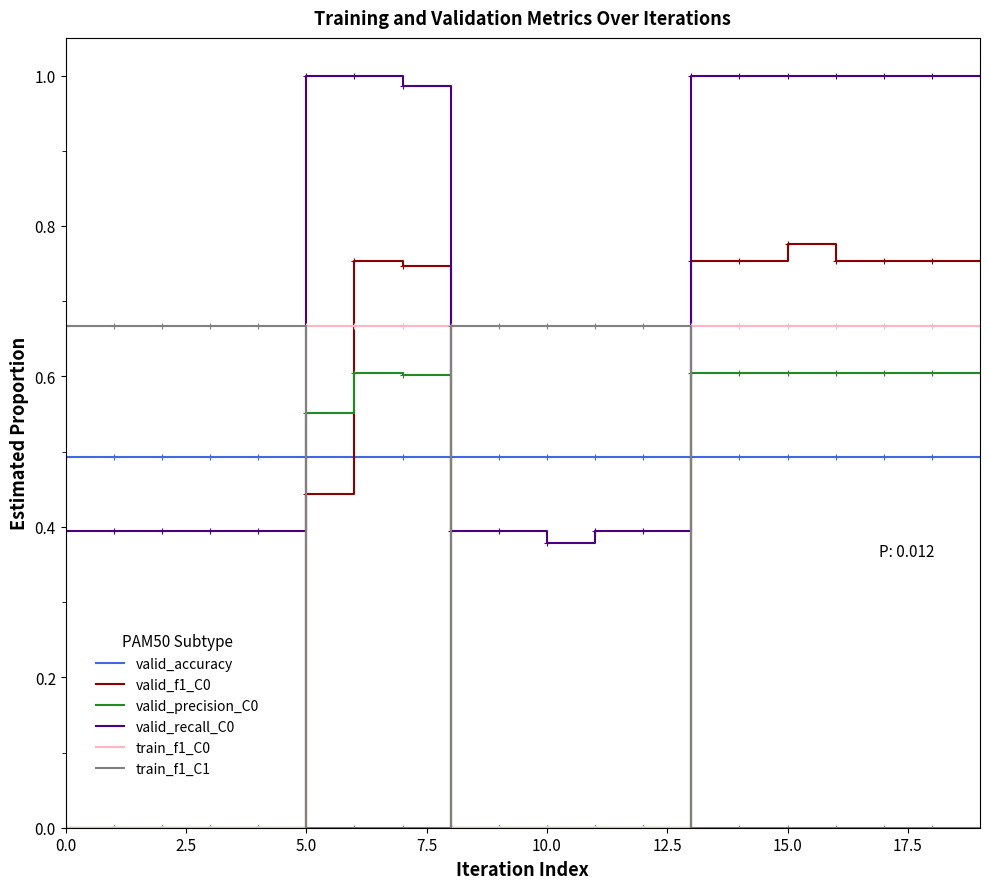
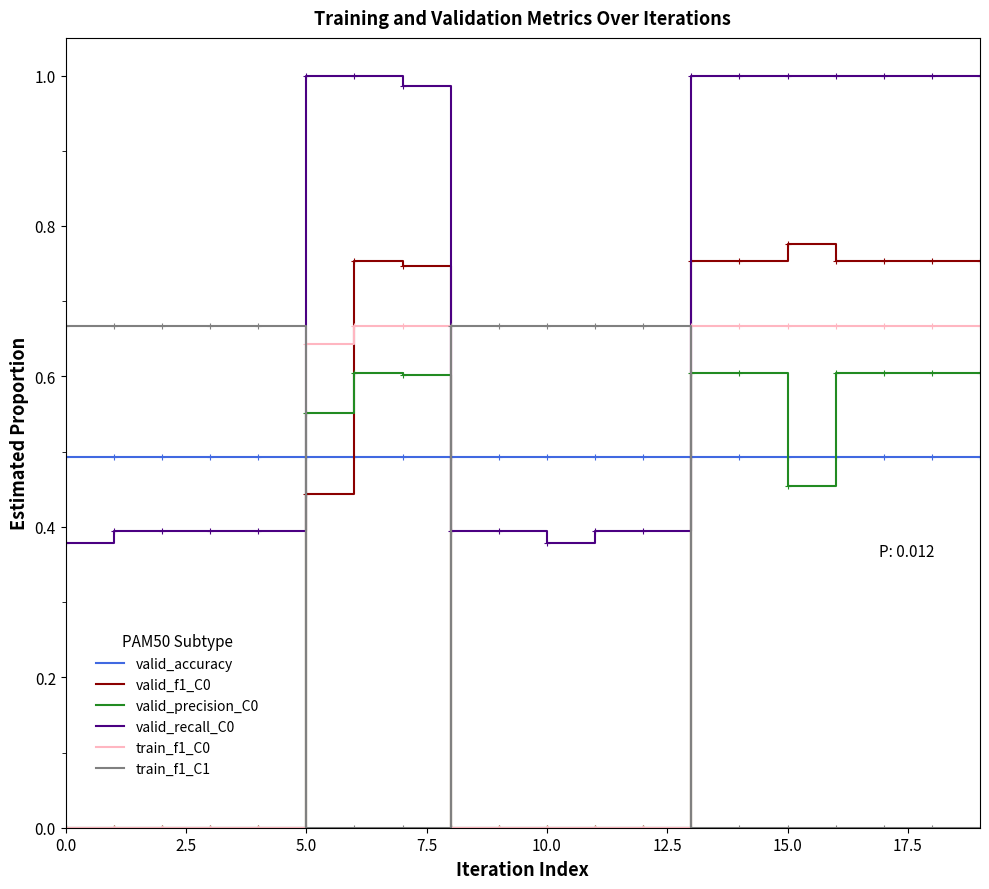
  {
    "valid_accuracy": {
      "0.0": 0.49,
      "5.0": 0.49,
      "10.0": 0.49,
      "15.0": 0.49
    },
    "valid_f1_C0": {
      "5.0": 0.44,
      "15.0": 0.78
    },
    "valid_precision_C0": {
      "5.0": 0.55,
-     "15.0": 0.61
+     "15.0": 0.45
    },
    "valid_recall_C0": {
-     "0.0": 0.39,
+     "0.0": 0.38,
      "5.0": 1.00,
      "10.0": 0.38,
      "15.0": 1.00
    },
    "train_f1_C0": {
-     "5.0": 0.67,
+     "5.0": 0.64,
      "15.0": 0.67
    },
    "train_f1_C1": {
      "0.0": 0.67,
      "5.0": 0.00,
      "10.0": 0.67,
      "15.0": 0.00
    }
  }
